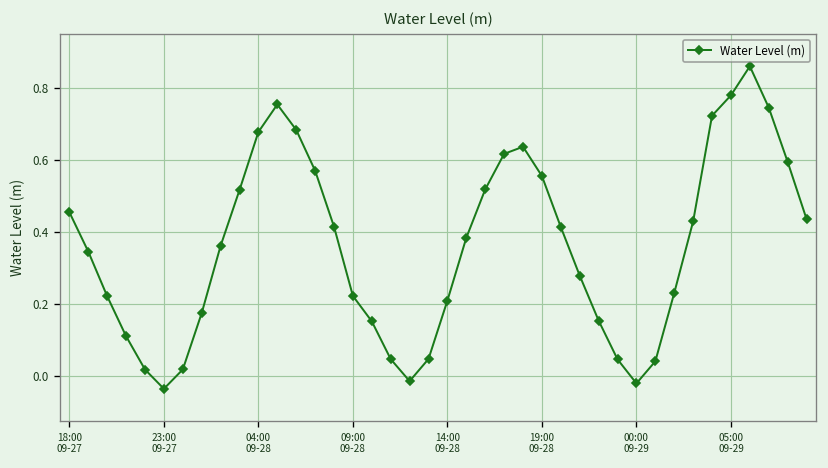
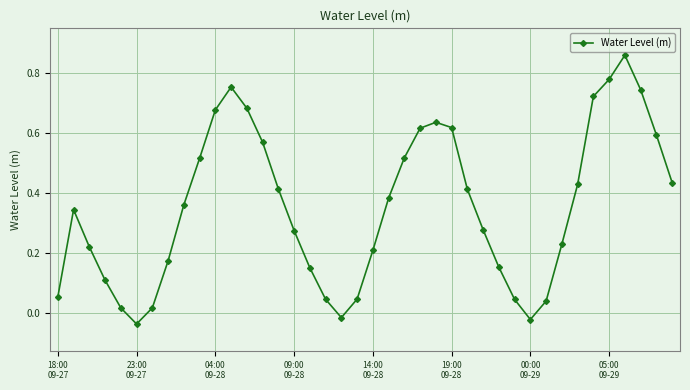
  {
-   "18:00 09-27": 0.45,
+   "18:00 09-27": 0.05,
    "23:00 09-27": -0.04,
    "04:00 09-28": 0.68,
-   "09:00 09-28": 0.22,
+   "09:00 09-28": 0.28,
    "14:00 09-28": 0.21,
-   "19:00 09-28": 0.56,
+   "19:00 09-28": 0.62,
    "00:00 09-29": -0.02,
    "05:00 09-29": 0.78
  }
